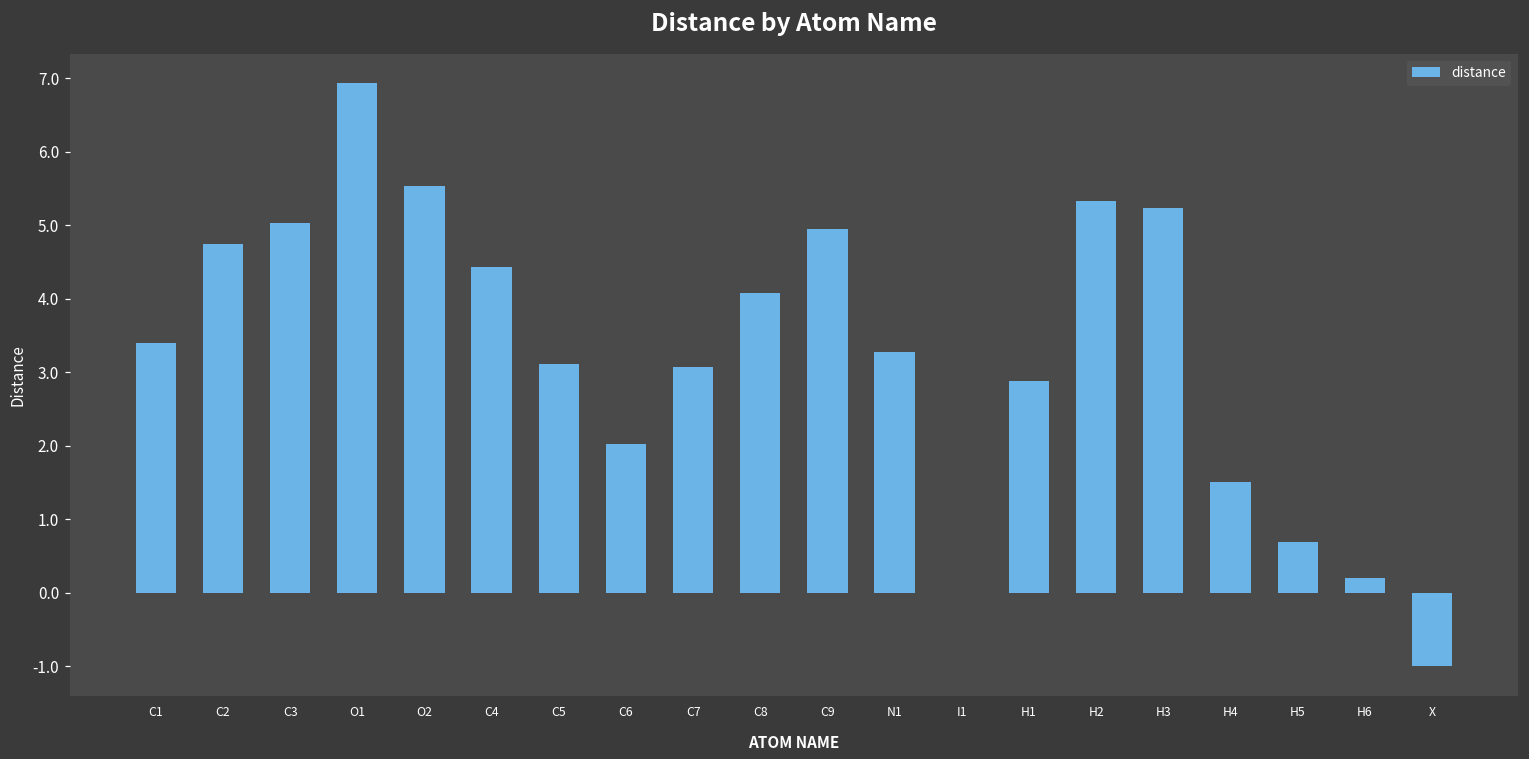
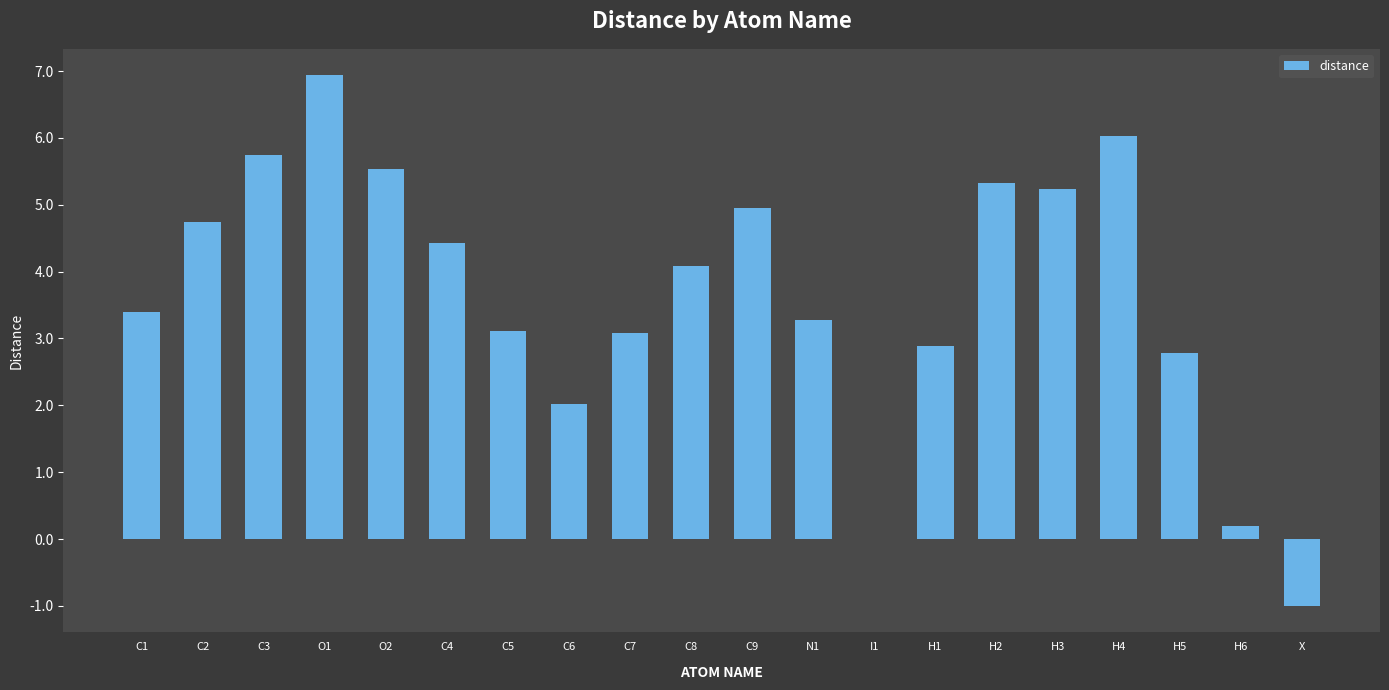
  {
    "C1": 3.4,
    "C2": 4.7,
-   "C3": 5.0,
+   "C3": 5.7,
    "O1": 6.9,
    "O2": 5.5,
    "C4": 4.4,
    "C5": 3.1,
    "C6": 2.0,
    "C7": 3.1,
    "C8": 4.1,
    "C9": 4.9,
    "N1": 3.3,
    "I1": 0.0,
    "H1": 2.9,
    "H2": 5.3,
    "H3": 5.2,
-   "H4": 1.5,
-   "H5": 0.7,
+   "H4": 6.0,
+   "H5": 2.8,
    "H6": 0.2,
    "X": -1.0
  }
